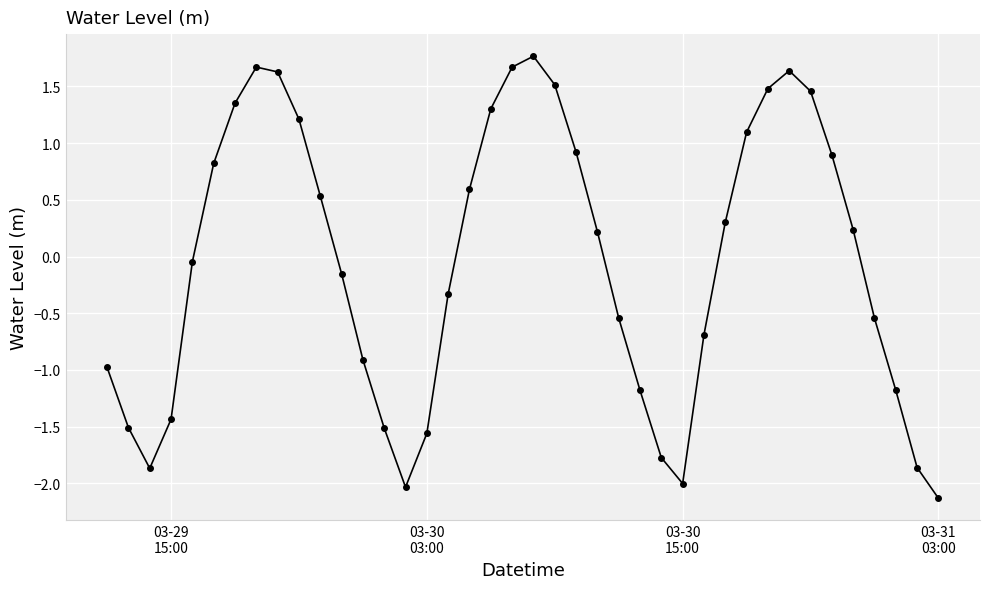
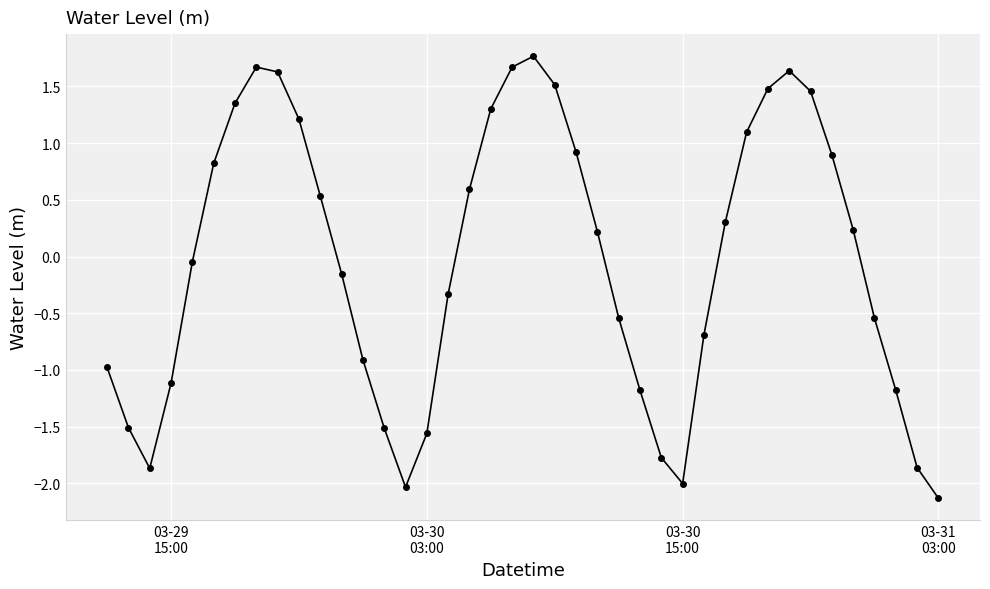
  {
-   "03-29 15:00": -1.43,
+   "03-29 15:00": -1.12,
    "03-30 03:00": -1.56,
    "03-30 15:00": -2.00,
    "03-31 03:00": -2.13
  }
